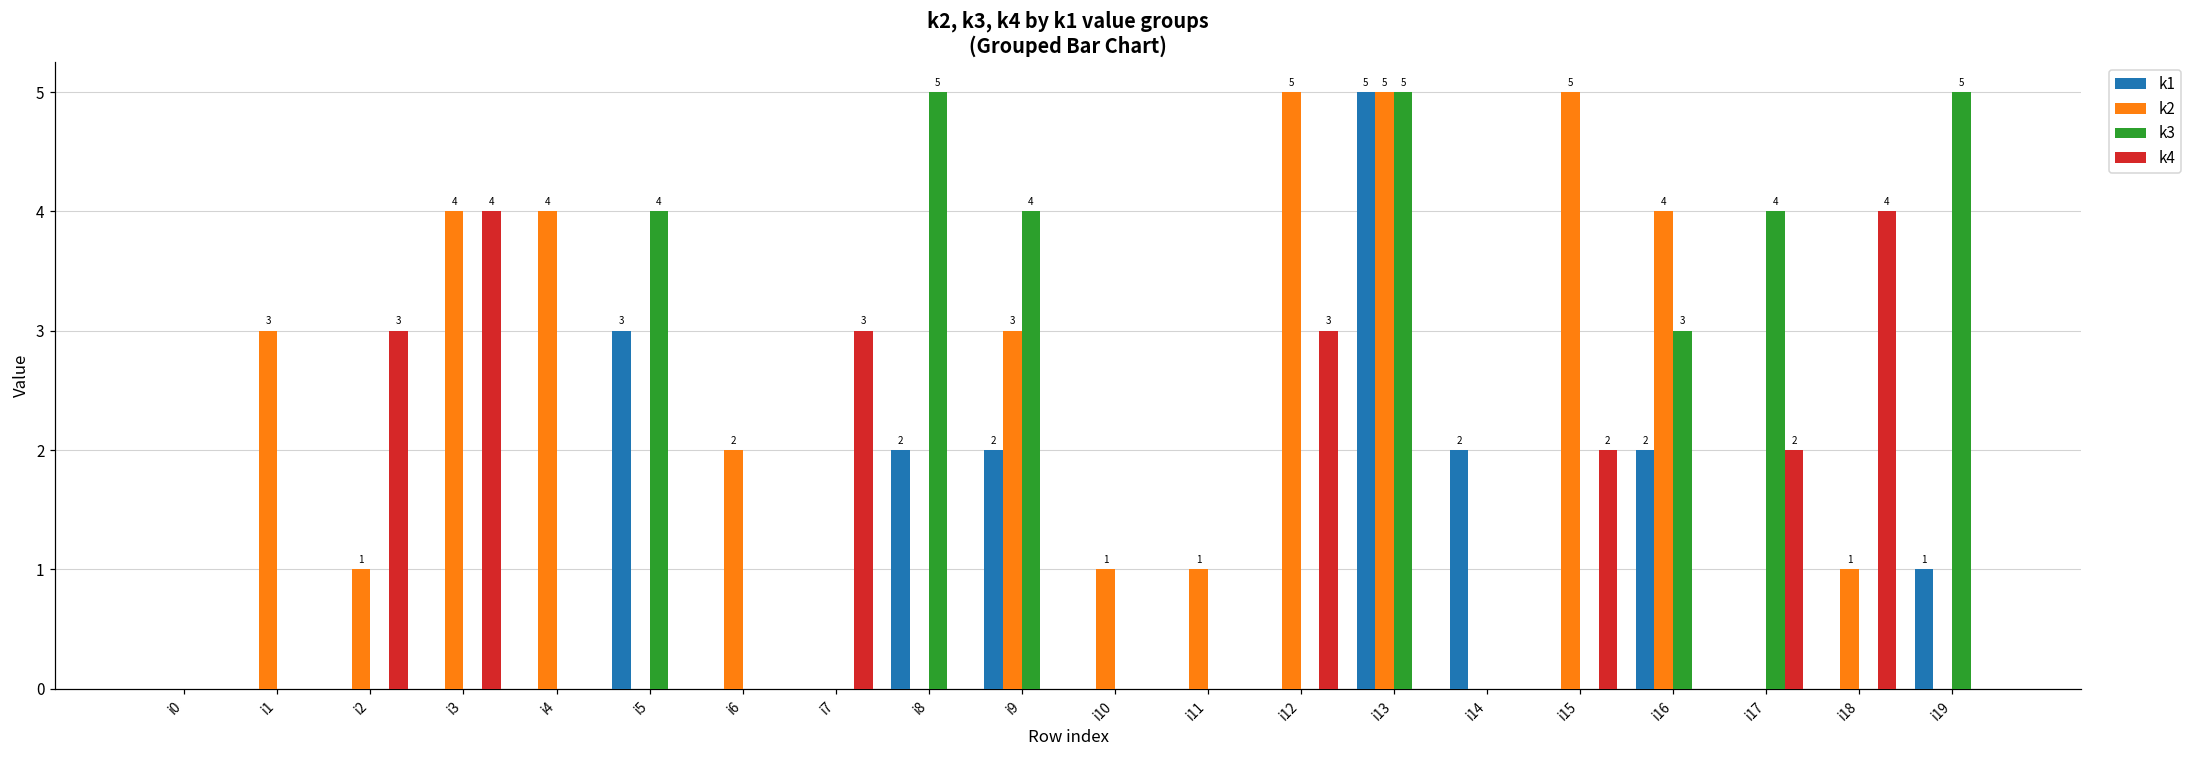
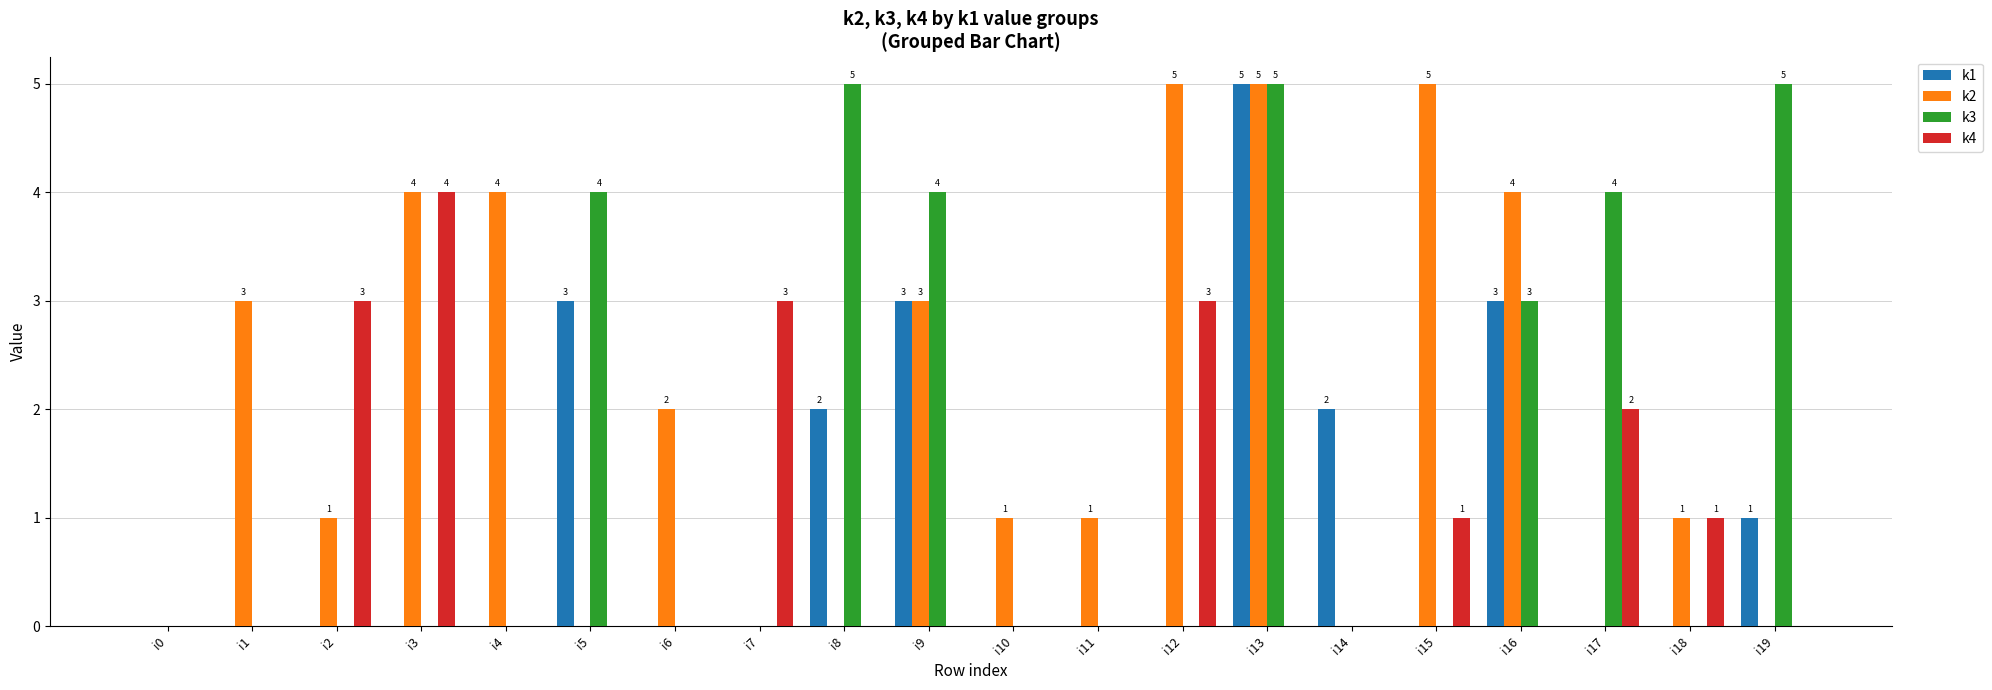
  {
    "k1": {
      "i5": 3,
      "i8": 2,
-     "i9": 2,
+     "i9": 3,
      "i13": 5,
      "i14": 2,
-     "i16": 2,
+     "i16": 3,
      "i19": 1
    },
    "k2": {
      "i1": 3,
      "i2": 1,
      "i3": 4,
      "i4": 4,
      "i6": 2,
      "i9": 3,
      "i10": 1,
      "i11": 1,
      "i12": 5,
      "i13": 5,
      "i15": 5,
      "i16": 4,
      "i18": 1
    },
    "k3": {
      "i5": 4,
      "i8": 5,
      "i9": 4,
      "i13": 5,
      "i16": 3,
      "i17": 4,
      "i19": 5
    },
    "k4": {
      "i2": 3,
      "i3": 4,
      "i7": 3,
      "i12": 3,
-     "i15": 2,
+     "i15": 1,
      "i17": 2,
-     "i18": 4
+     "i18": 1
    }
  }
